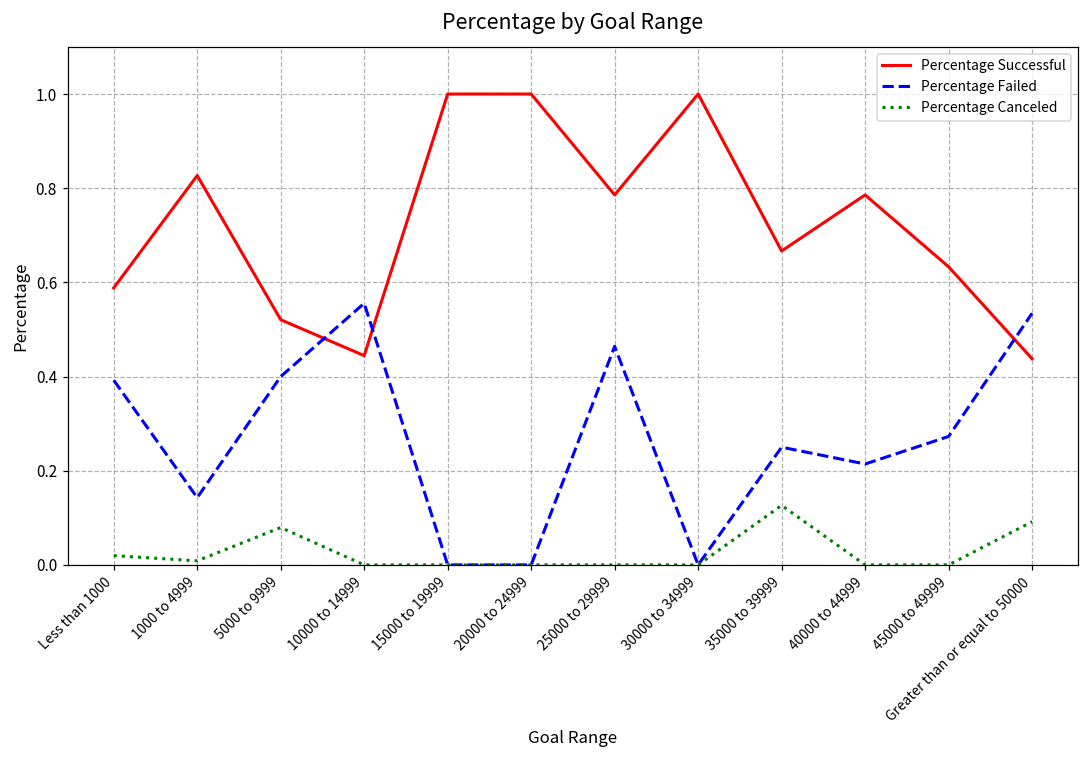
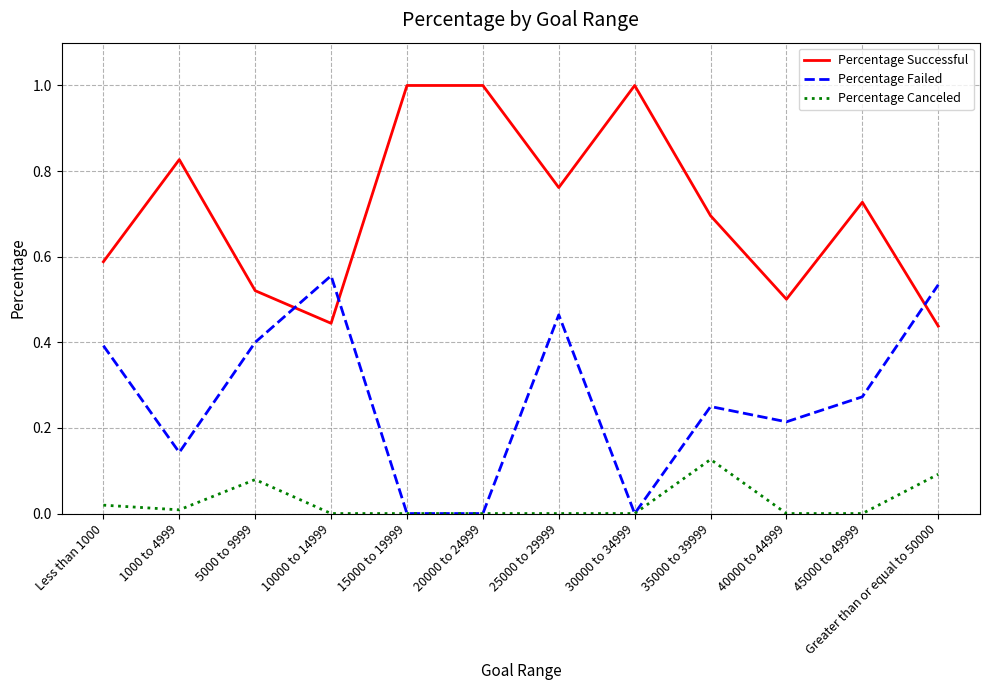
  {
    "Percentage Successful": {
      "Less than 1000": 0.59,
      "1000 to 4999": 0.83,
      "5000 to 9999": 0.52,
      "10000 to 14999": 0.44,
      "15000 to 19999": 1.00,
      "20000 to 24999": 1.00,
-     "25000 to 29999": 0.79,
+     "25000 to 29999": 0.76,
      "30000 to 34999": 1.00,
-     "35000 to 39999": 0.67,
-     "40000 to 44999": 0.79,
-     "45000 to 49999": 0.63,
+     "35000 to 39999": 0.70,
+     "40000 to 44999": 0.50,
+     "45000 to 49999": 0.73,
      "Greater than or equal to 50000": 0.44
    },
    "Percentage Failed": {
      "Less than 1000": 0.39,
      "1000 to 4999": 0.14,
      "5000 to 9999": 0.40,
      "10000 to 14999": 0.56,
      "25000 to 29999": 0.46,
      "35000 to 39999": 0.25,
      "40000 to 44999": 0.21,
      "45000 to 49999": 0.27,
      "Greater than or equal to 50000": 0.53
    },
    "Percentage Canceled": {
      "Less than 1000": 0.02,
      "1000 to 4999": 0.01,
      "5000 to 9999": 0.08,
      "10000 to 14999": 0.00,
      "25000 to 29999": 0.00,
      "35000 to 39999": 0.13,
      "40000 to 44999": 0.00,
      "45000 to 49999": 0.00,
      "Greater than or equal to 50000": 0.09
    }
  }
